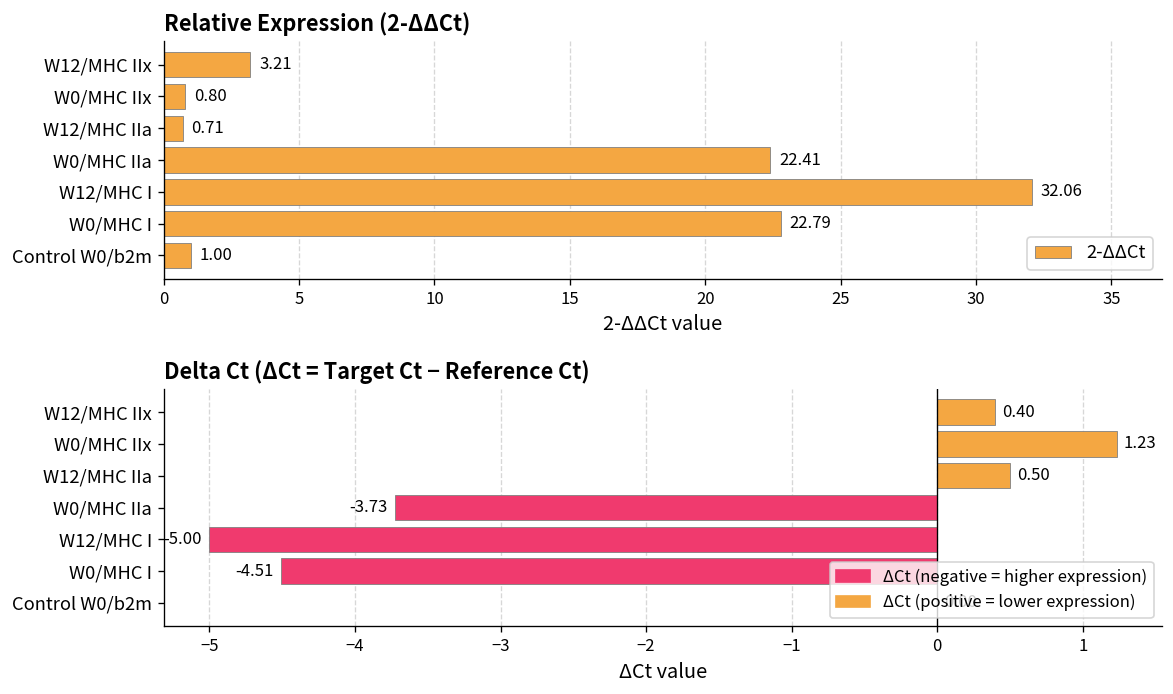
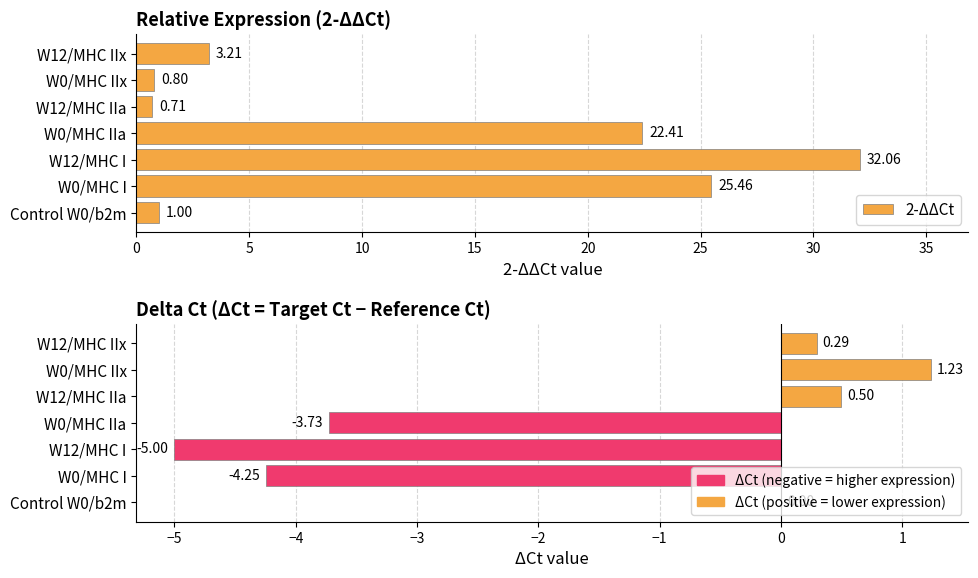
  {
    "Relative Expression (2-ΔΔCt)": {
      "W12/MHC IIx": 3.21,
      "W0/MHC IIx": 0.80,
      "W12/MHC IIa": 0.71,
      "W0/MHC IIa": 22.41,
      "W12/MHC I": 32.06,
-     "W0/MHC I": 22.79,
+     "W0/MHC I": 25.46,
      "Control W0/b2m": 1.00
    },
    "Delta Ct (ΔCt = Target Ct − Reference Ct)": {
-     "W12/MHC IIx": 0.40,
+     "W12/MHC IIx": 0.29,
      "W0/MHC IIx": 1.23,
      "W12/MHC IIa": 0.50,
      "W0/MHC IIa": -3.73,
      "W12/MHC I": -5.00,
-     "W0/MHC I": -4.51
+     "W0/MHC I": -4.25
    }
  }
